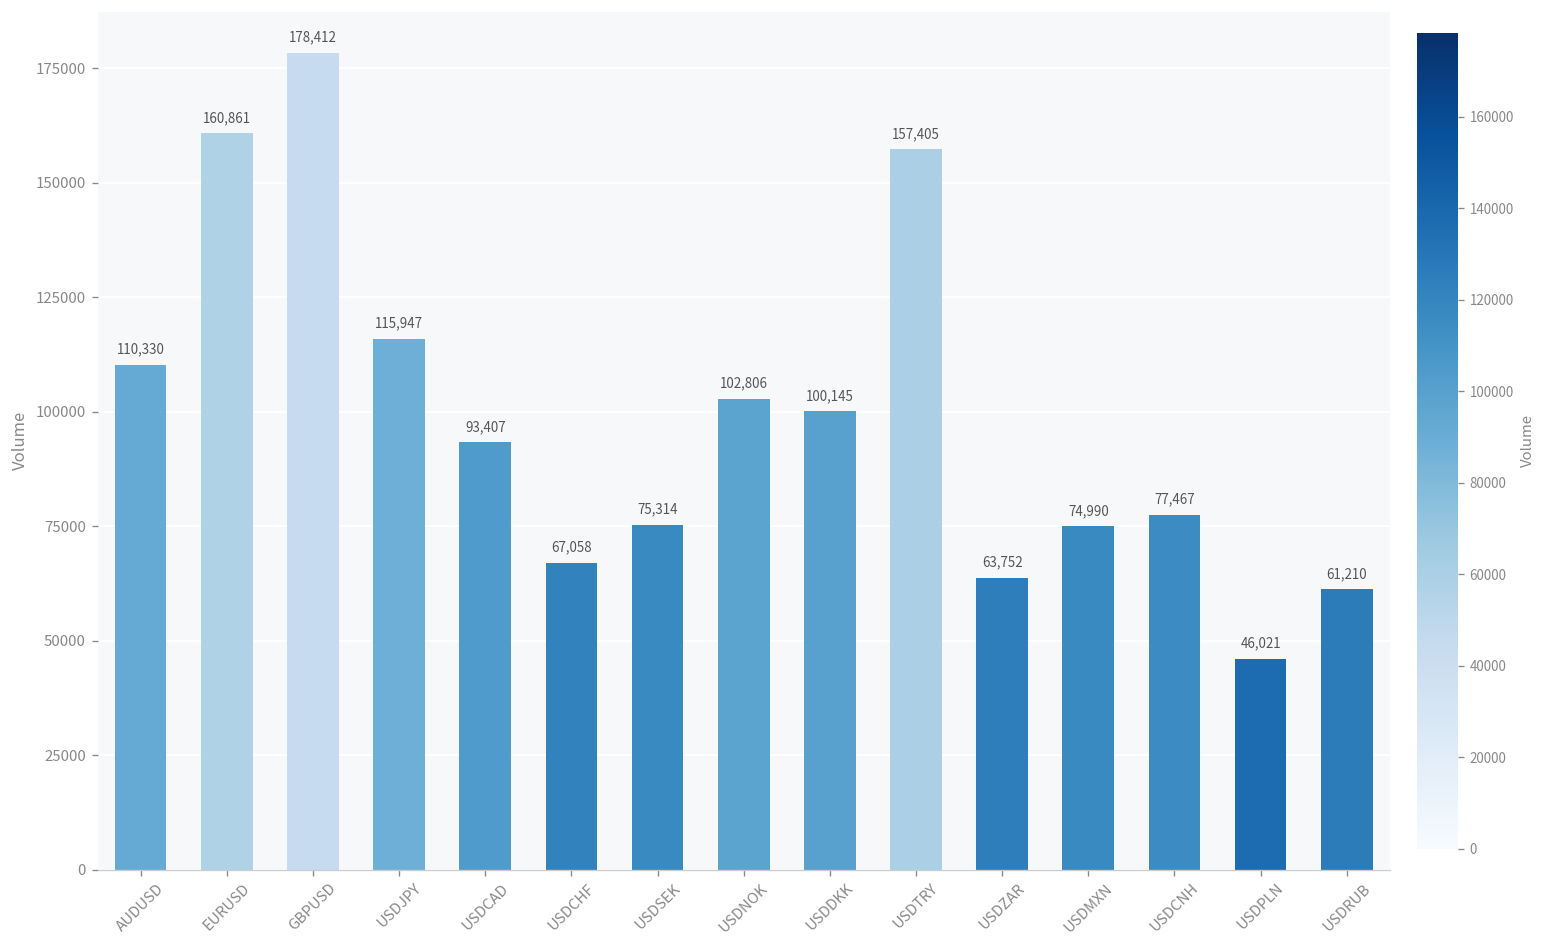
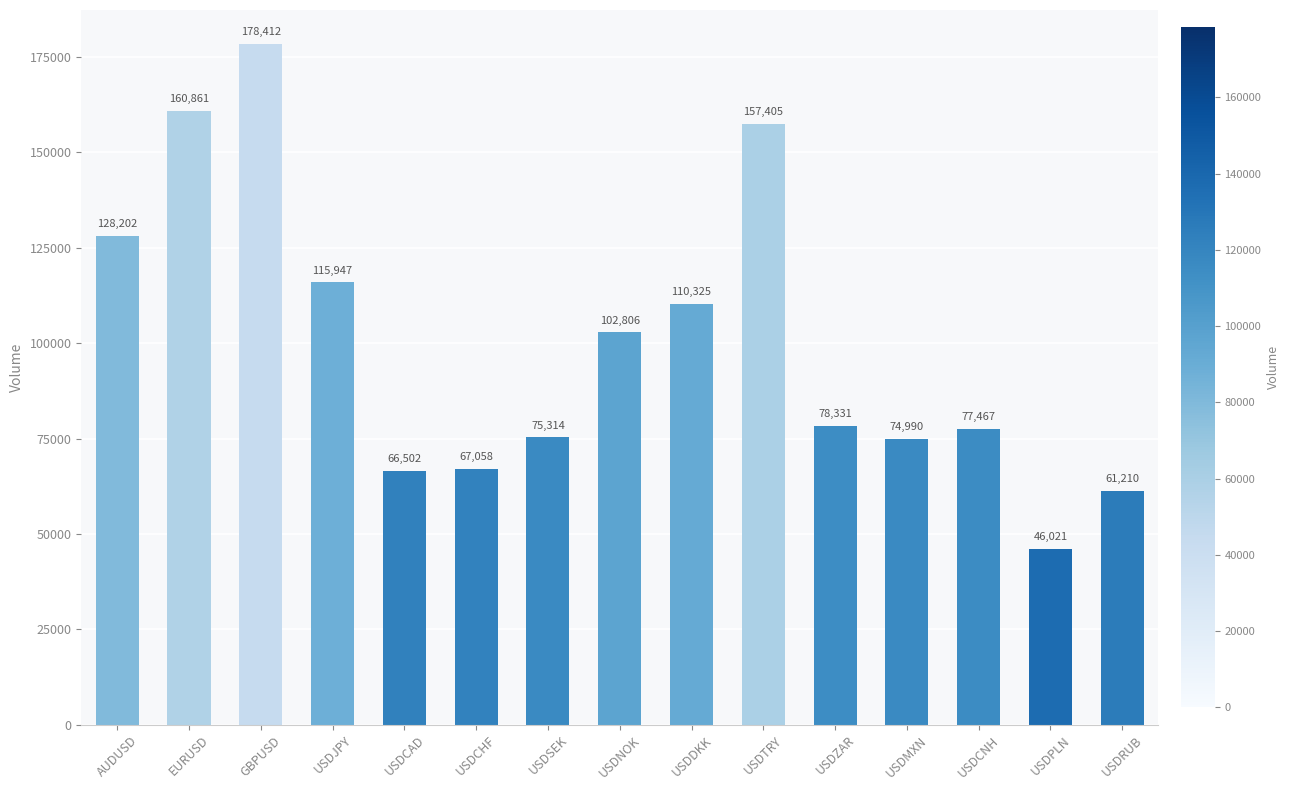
  {
-   "AUDUSD": "110,330",
+   "AUDUSD": "128,202",
    "EURUSD": "160,861",
    "GBPUSD": "178,412",
    "USDJPY": "115,947",
-   "USDCAD": "93,407",
+   "USDCAD": "66,502",
    "USDCHF": "67,058",
    "USDSEK": "75,314",
    "USDNOK": "102,806",
-   "USDDKK": "100,145",
+   "USDDKK": "110,325",
    "USDTRY": "157,405",
-   "USDZAR": "63,752",
+   "USDZAR": "78,331",
    "USDMXN": "74,990",
    "USDCNH": "77,467",
    "USDPLN": "46,021",
    "USDRUB": "61,210"
  }
